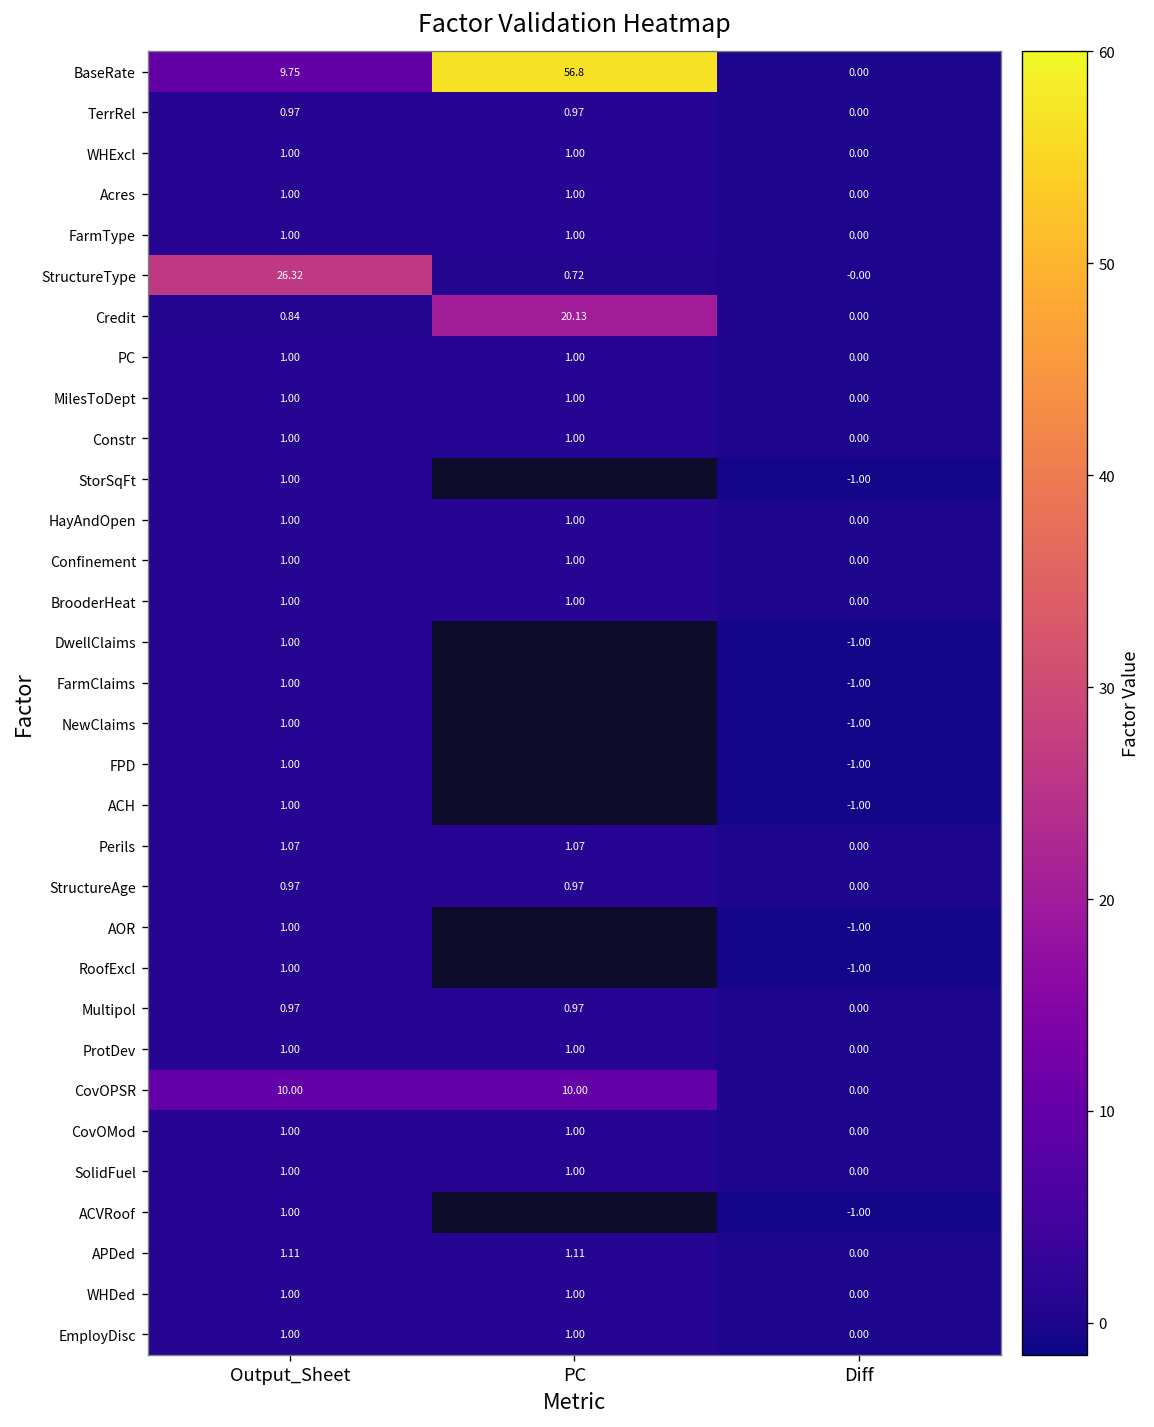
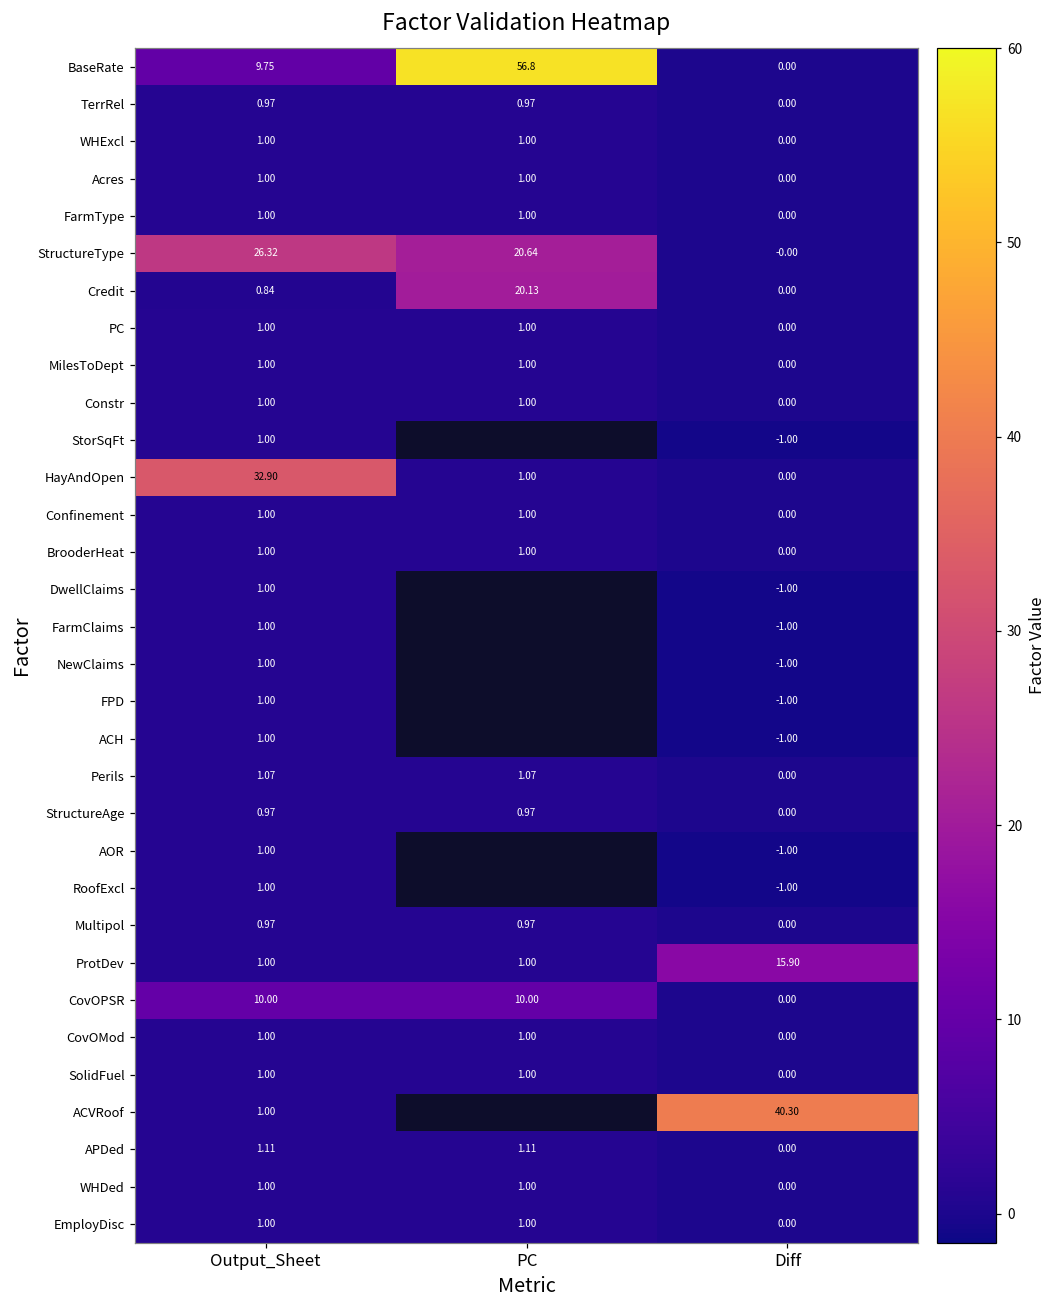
  {
    "BaseRate": {
      "Output_Sheet": 9.75,
      "PC": 56.8,
      "Diff": 0.00
    },
    "TerrRel": {
      "Output_Sheet": 0.97,
      "PC": 0.97,
      "Diff": 0.00
    },
    "WHExcl": {
      "Output_Sheet": 1.00,
      "PC": 1.00,
      "Diff": 0.00
    },
    "Acres": {
      "Output_Sheet": 1.00,
      "PC": 1.00,
      "Diff": 0.00
    },
    "FarmType": {
      "Output_Sheet": 1.00,
      "PC": 1.00,
      "Diff": 0.00
    },
    "StructureType": {
      "Output_Sheet": 26.32,
-     "PC": 0.72,
+     "PC": 20.64,
      "Diff": -0.00
    },
    "Credit": {
      "Output_Sheet": 0.84,
      "PC": 20.13,
      "Diff": 0.00
    },
    "PC": {
      "Output_Sheet": 1.00,
      "PC": 1.00,
      "Diff": 0.00
    },
    "MilesToDept": {
      "Output_Sheet": 1.00,
      "PC": 1.00,
      "Diff": 0.00
    },
    "Constr": {
      "Output_Sheet": 1.00,
      "PC": 1.00,
      "Diff": 0.00
    },
    "StorSqFt": {
      "Output_Sheet": 1.00,
      "Diff": -1.00
    },
    "HayAndOpen": {
-     "Output_Sheet": 1.00,
+     "Output_Sheet": 32.90,
      "PC": 1.00,
      "Diff": 0.00
    },
    "Confinement": {
      "Output_Sheet": 1.00,
      "PC": 1.00,
      "Diff": 0.00
    },
    "BrooderHeat": {
      "Output_Sheet": 1.00,
      "PC": 1.00,
      "Diff": 0.00
    },
    "DwellClaims": {
      "Output_Sheet": 1.00,
      "Diff": -1.00
    },
    "FarmClaims": {
      "Output_Sheet": 1.00,
      "Diff": -1.00
    },
    "NewClaims": {
      "Output_Sheet": 1.00,
      "Diff": -1.00
    },
    "FPD": {
      "Output_Sheet": 1.00,
      "Diff": -1.00
    },
    "ACH": {
      "Output_Sheet": 1.00,
      "Diff": -1.00
    },
    "Perils": {
      "Output_Sheet": 1.07,
      "PC": 1.07,
      "Diff": 0.00
    },
    "StructureAge": {
      "Output_Sheet": 0.97,
      "PC": 0.97,
      "Diff": 0.00
    },
    "AOR": {
      "Output_Sheet": 1.00,
      "Diff": -1.00
    },
    "RoofExcl": {
      "Output_Sheet": 1.00,
      "Diff": -1.00
    },
    "Multipol": {
      "Output_Sheet": 0.97,
      "PC": 0.97,
      "Diff": 0.00
    },
    "ProtDev": {
      "Output_Sheet": 1.00,
      "PC": 1.00,
-     "Diff": 0.00
+     "Diff": 15.90
    },
    "CovOPSR": {
      "Output_Sheet": 10.00,
      "PC": 10.00,
      "Diff": 0.00
    },
    "CovOMod": {
      "Output_Sheet": 1.00,
      "PC": 1.00,
      "Diff": 0.00
    },
    "SolidFuel": {
      "Output_Sheet": 1.00,
      "PC": 1.00,
      "Diff": 0.00
    },
    "ACVRoof": {
      "Output_Sheet": 1.00,
-     "Diff": -1.00
+     "Diff": 40.30
    },
    "APDed": {
      "Output_Sheet": 1.11,
      "PC": 1.11,
      "Diff": 0.00
    },
    "WHDed": {
      "Output_Sheet": 1.00,
      "PC": 1.00,
      "Diff": 0.00
    },
    "EmployDisc": {
      "Output_Sheet": 1.00,
      "PC": 1.00,
      "Diff": 0.00
    }
  }
